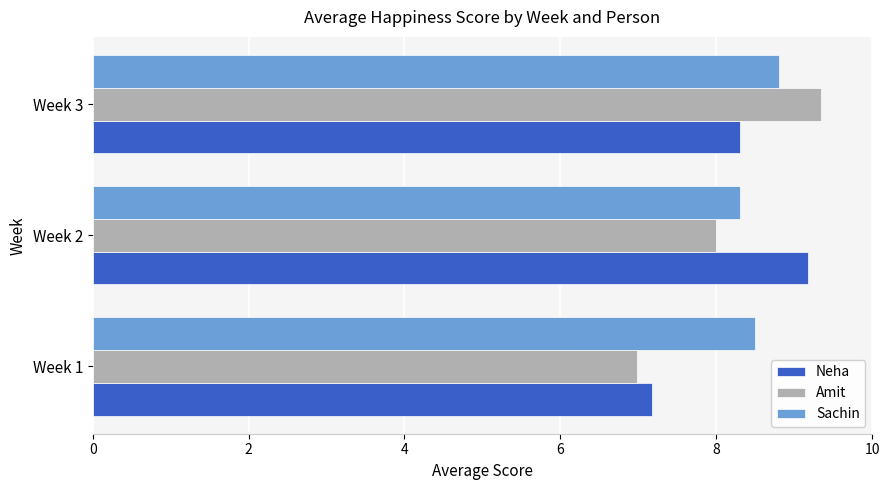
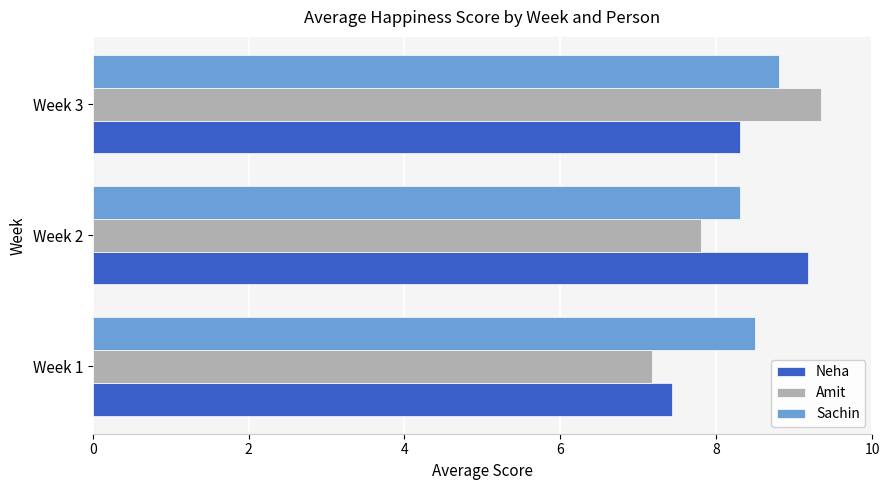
  {
    "Neha": {
      "Week 3": 8.3,
      "Week 2": 9.2,
-     "Week 1": 7.2
+     "Week 1": 7.4
    },
    "Amit": {
      "Week 3": 9.3,
-     "Week 2": 8.0,
-     "Week 1": 7.0
+     "Week 2": 7.8,
+     "Week 1": 7.2
    },
    "Sachin": {
      "Week 3": 8.8,
      "Week 2": 8.3,
      "Week 1": 8.5
    }
  }
